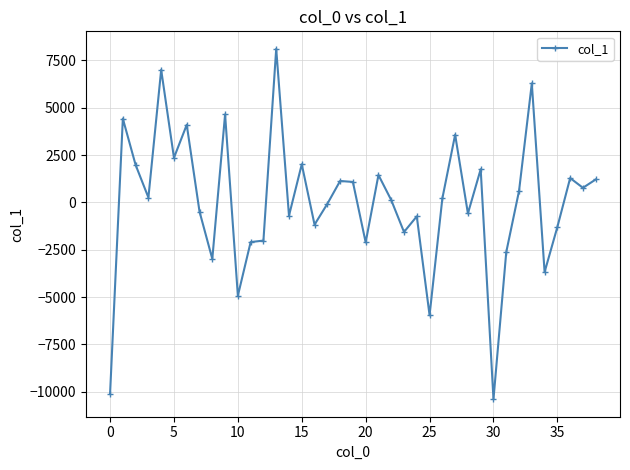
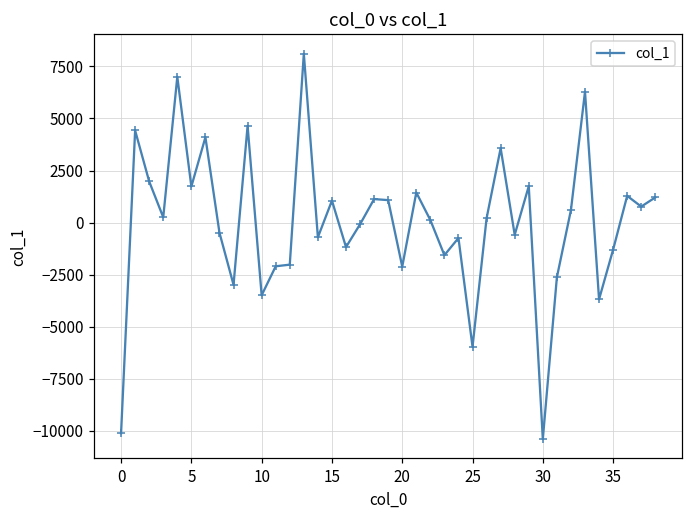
  {
    "0": -10100,
-   "5": 2400,
-   "10": -4900,
-   "15": 2000,
+   "5": 1700,
+   "10": -3500,
+   "15": 1100,
    "20": -2100,
    "25": -6000,
    "30": -10400,
    "35": -1300
  }
